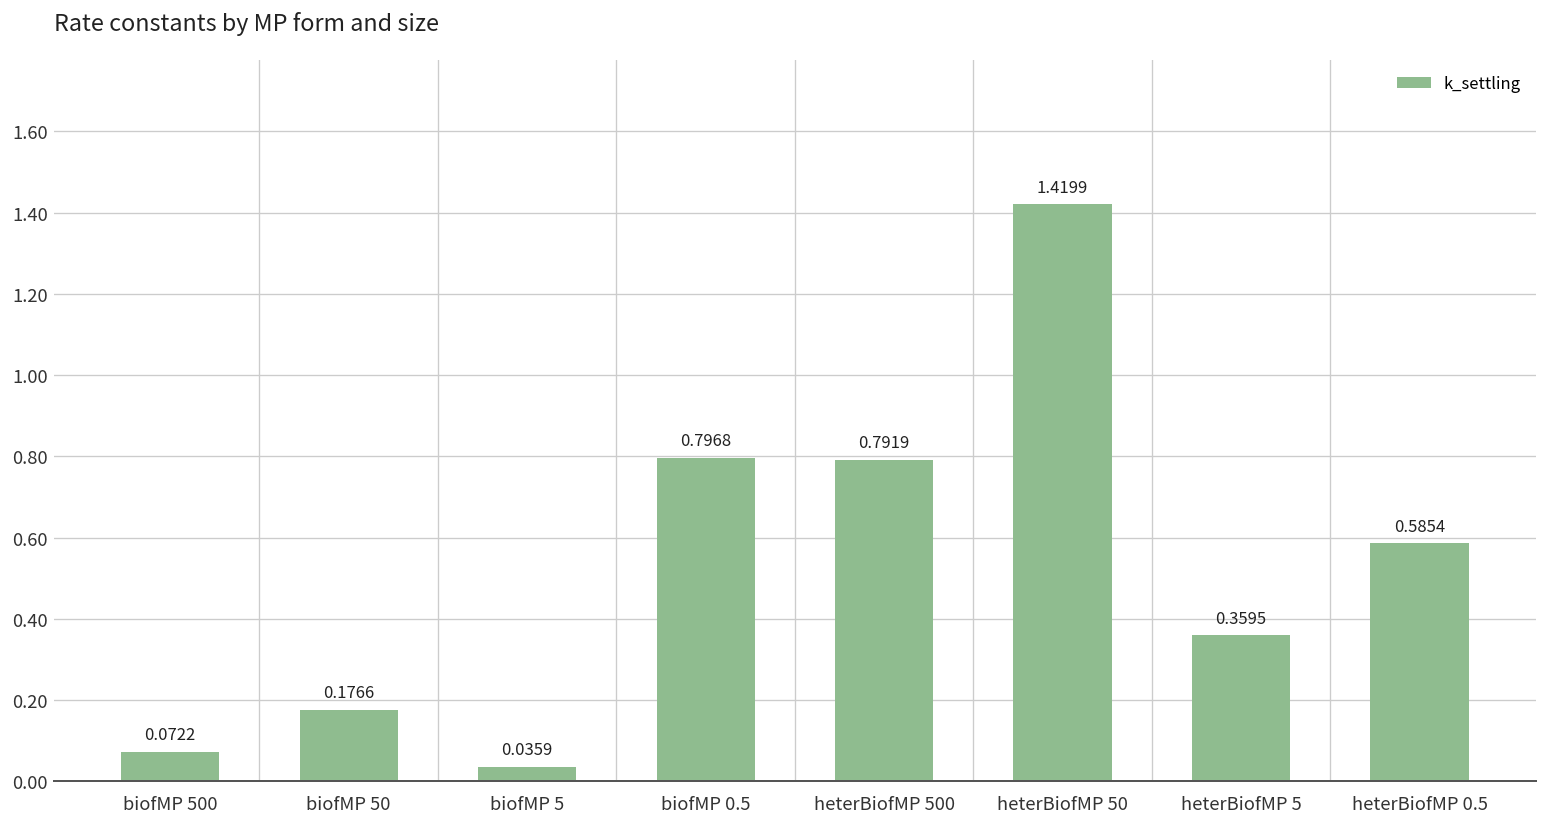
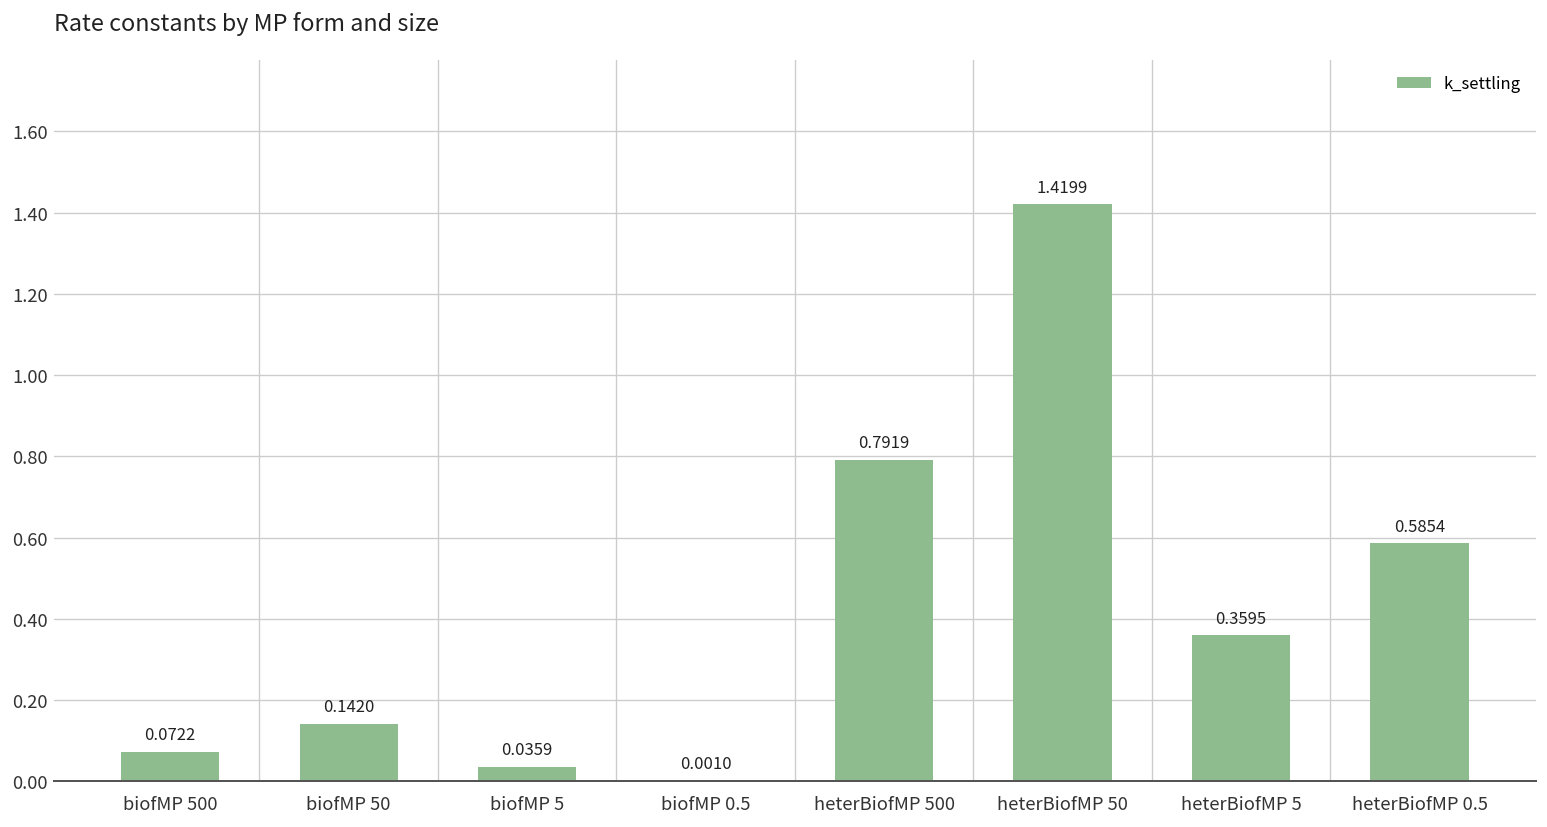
  {
    "biofMP 500": 0.0722,
-   "biofMP 50": 0.1766,
+   "biofMP 50": 0.1420,
    "biofMP 5": 0.0359,
-   "biofMP 0.5": 0.7968,
+   "biofMP 0.5": 0.0010,
    "heterBiofMP 500": 0.7919,
    "heterBiofMP 50": 1.4199,
    "heterBiofMP 5": 0.3595,
    "heterBiofMP 0.5": 0.5854
  }
